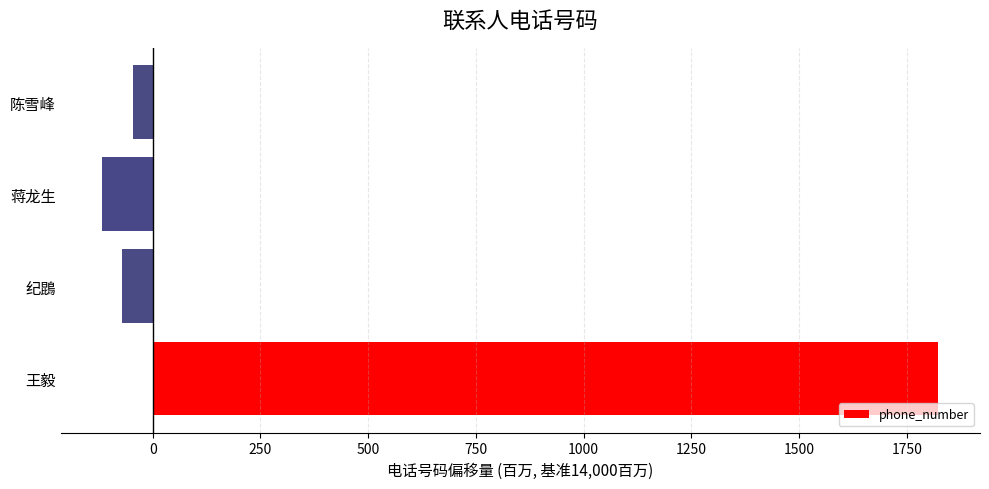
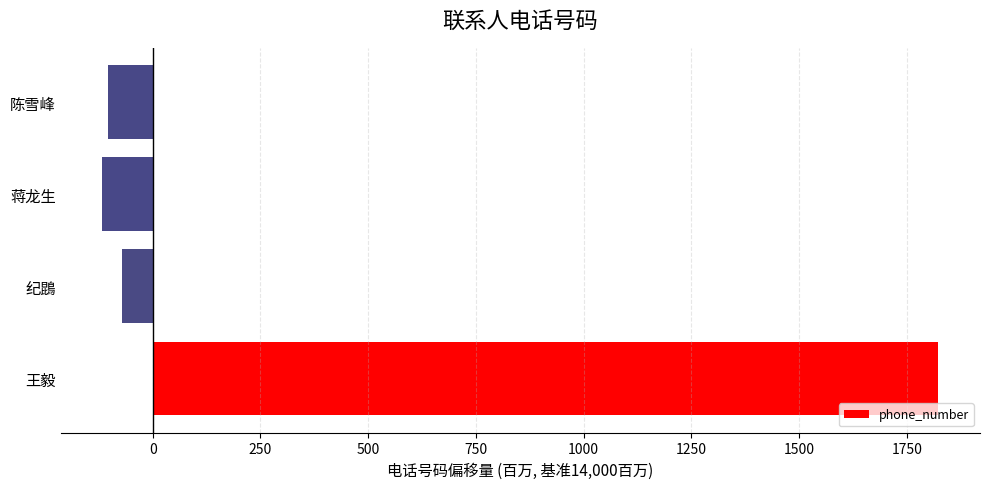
  {
-   "陈雪峰": -50,
+   "陈雪峰": -100,
    "蒋龙生": -120,
    "纪鵾": -70,
    "王毅": 1820
  }
